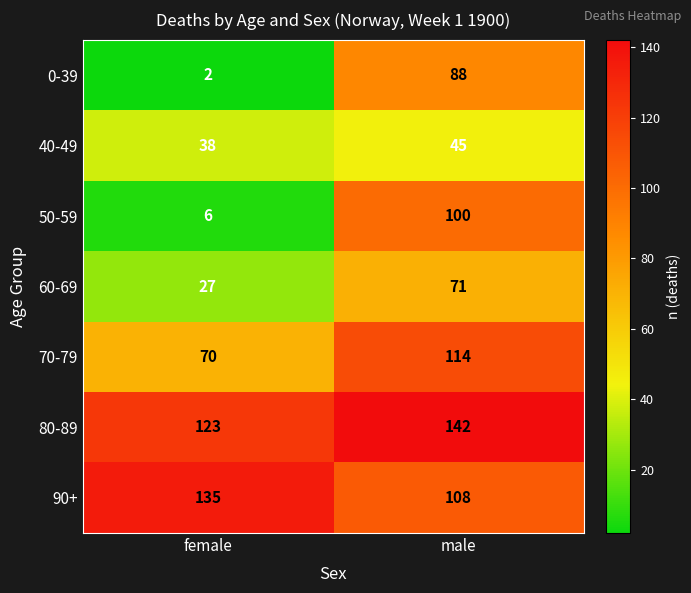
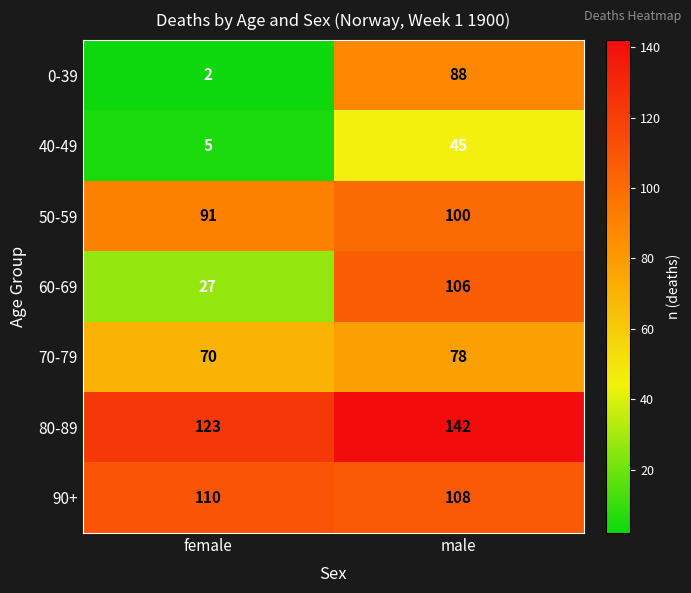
  {
    "0-39": {
      "female": 2,
      "male": 88
    },
    "40-49": {
-     "female": 38,
+     "female": 5,
      "male": 45
    },
    "50-59": {
-     "female": 6,
+     "female": 91,
      "male": 100
    },
    "60-69": {
      "female": 27,
-     "male": 71
+     "male": 106
    },
    "70-79": {
      "female": 70,
-     "male": 114
+     "male": 78
    },
    "80-89": {
      "female": 123,
      "male": 142
    },
    "90+": {
-     "female": 135,
+     "female": 110,
      "male": 108
    }
  }
